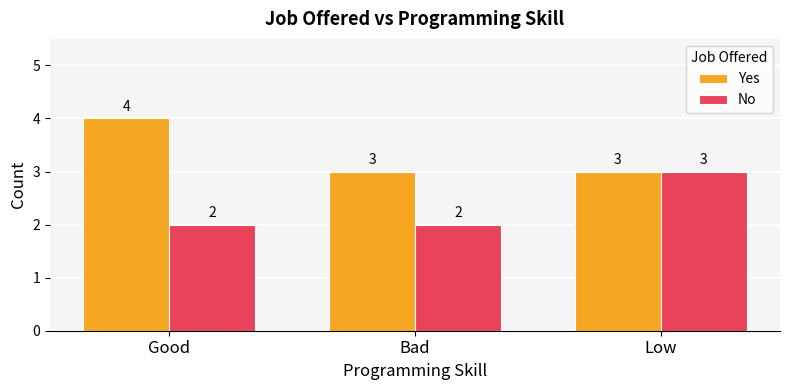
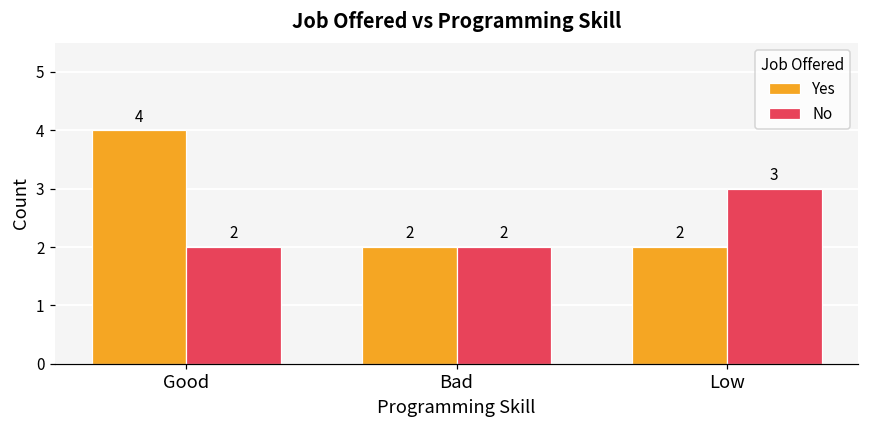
  {
    "Yes": {
      "Good": 4,
-     "Bad": 3,
-     "Low": 3
+     "Bad": 2,
+     "Low": 2
    },
    "No": {
      "Good": 2,
      "Bad": 2,
      "Low": 3
    }
  }
